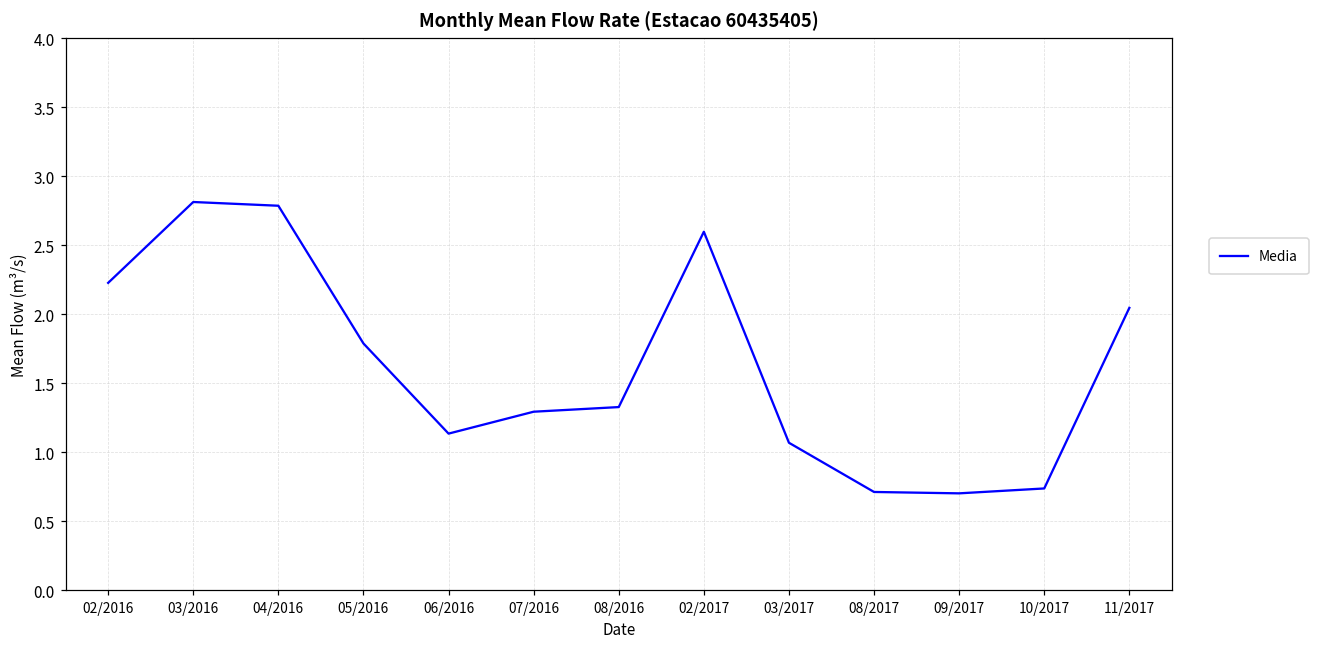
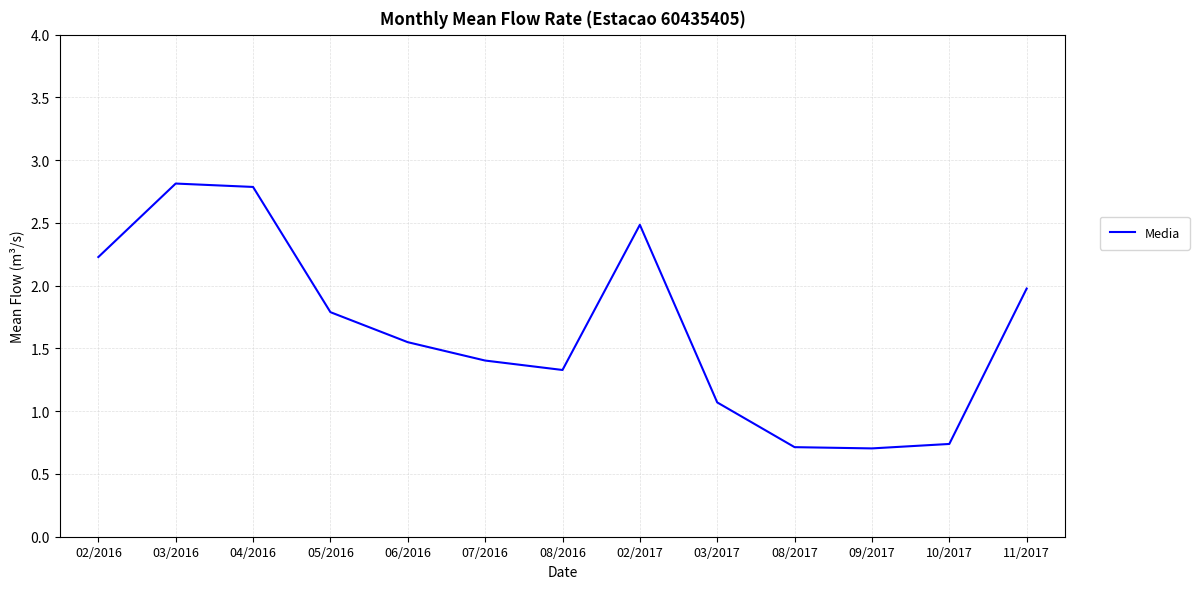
  {
    "02/2016": 2.23,
    "03/2016": 2.81,
    "04/2016": 2.79,
    "05/2016": 1.79,
-   "06/2016": 1.14,
-   "07/2016": 1.29,
+   "06/2016": 1.55,
+   "07/2016": 1.40,
    "08/2016": 1.33,
-   "02/2017": 2.60,
+   "02/2017": 2.48,
    "03/2017": 1.07,
    "08/2017": 0.71,
    "09/2017": 0.70,
    "10/2017": 0.74,
-   "11/2017": 2.05
+   "11/2017": 1.98
  }
